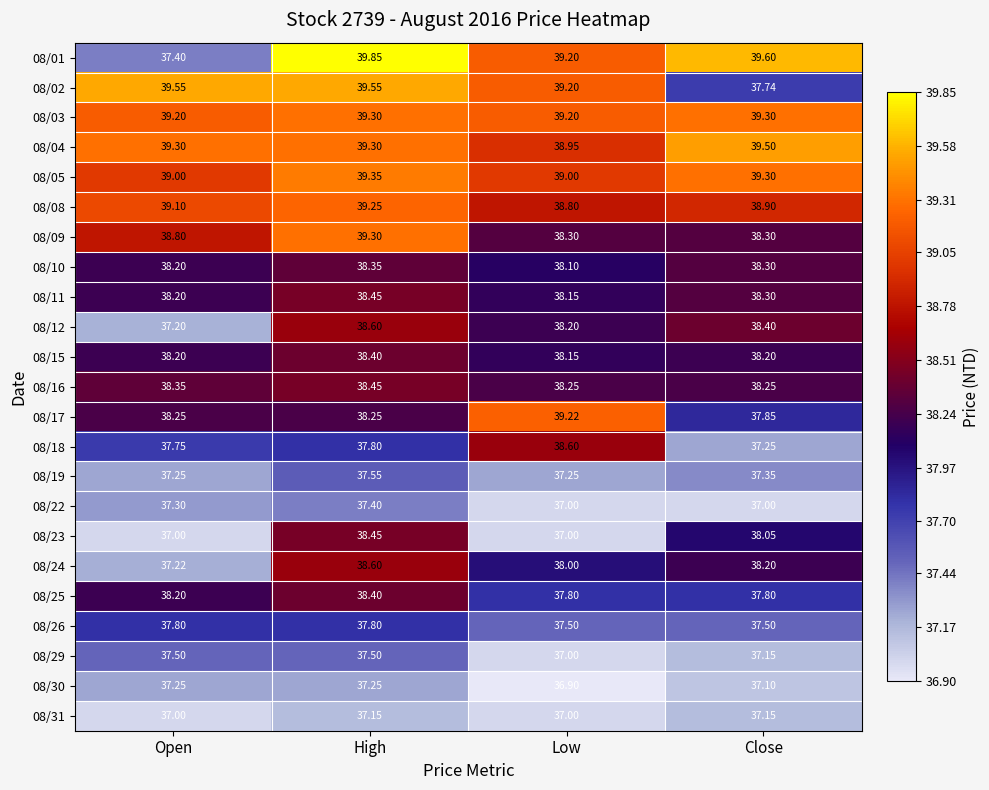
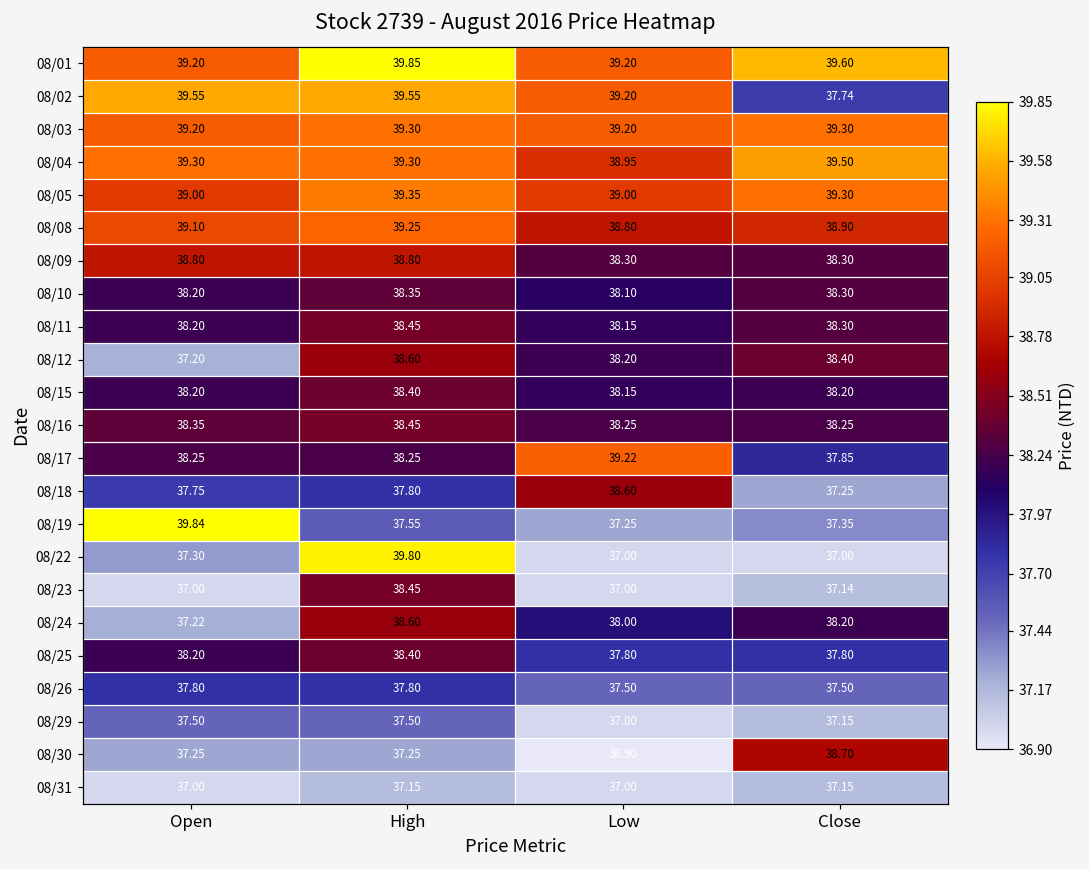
  {
    "08/01": {
-     "Open": 37.40,
+     "Open": 39.20,
      "High": 39.85,
      "Low": 39.20,
      "Close": 39.60
    },
    "08/02": {
      "Open": 39.55,
      "High": 39.55,
      "Low": 39.20,
      "Close": 37.74
    },
    "08/03": {
      "Open": 39.20,
      "High": 39.30,
      "Low": 39.20,
      "Close": 39.30
    },
    "08/04": {
      "Open": 39.30,
      "High": 39.30,
      "Low": 38.95,
      "Close": 39.50
    },
    "08/05": {
      "Open": 39.00,
      "High": 39.35,
      "Low": 39.00,
      "Close": 39.30
    },
    "08/08": {
      "Open": 39.10,
      "High": 39.25,
      "Low": 38.80,
      "Close": 38.90
    },
    "08/09": {
      "Open": 38.80,
-     "High": 39.30,
+     "High": 38.80,
      "Low": 38.30,
      "Close": 38.30
    },
    "08/10": {
      "Open": 38.20,
      "High": 38.35,
      "Low": 38.10,
      "Close": 38.30
    },
    "08/11": {
      "Open": 38.20,
      "High": 38.45,
      "Low": 38.15,
      "Close": 38.30
    },
    "08/12": {
      "Open": 37.20,
      "High": 38.60,
      "Low": 38.20,
      "Close": 38.40
    },
    "08/15": {
      "Open": 38.20,
      "High": 38.40,
      "Low": 38.15,
      "Close": 38.20
    },
    "08/16": {
      "Open": 38.35,
      "High": 38.45,
      "Low": 38.25,
      "Close": 38.25
    },
    "08/17": {
      "Open": 38.25,
      "High": 38.25,
      "Low": 39.22,
      "Close": 37.85
    },
    "08/18": {
      "Open": 37.75,
      "High": 37.80,
      "Low": 38.60,
      "Close": 37.25
    },
    "08/19": {
-     "Open": 37.25,
+     "Open": 39.84,
      "High": 37.55,
      "Low": 37.25,
      "Close": 37.35
    },
    "08/22": {
      "Open": 37.30,
-     "High": 37.40
+     "High": 39.80
    },
    "08/23": {
      "High": 38.45,
-     "Close": 38.05
+     "Close": 37.14
    },
    "08/24": {
      "Open": 37.22,
      "High": 38.60,
      "Low": 38.00,
      "Close": 38.20
    },
    "08/25": {
      "Open": 38.20,
      "High": 38.40,
      "Low": 37.80,
      "Close": 37.80
    },
    "08/26": {
      "Open": 37.80,
      "High": 37.80,
      "Low": 37.50,
      "Close": 37.50
    },
    "08/29": {
      "Open": 37.50,
      "High": 37.50,
      "Close": 37.15
    },
    "08/30": {
      "Open": 37.25,
      "High": 37.25,
-     "Close": 37.10
+     "Close": 38.70
    },
    "08/31": {
      "High": 37.15,
      "Close": 37.15
    }
  }
